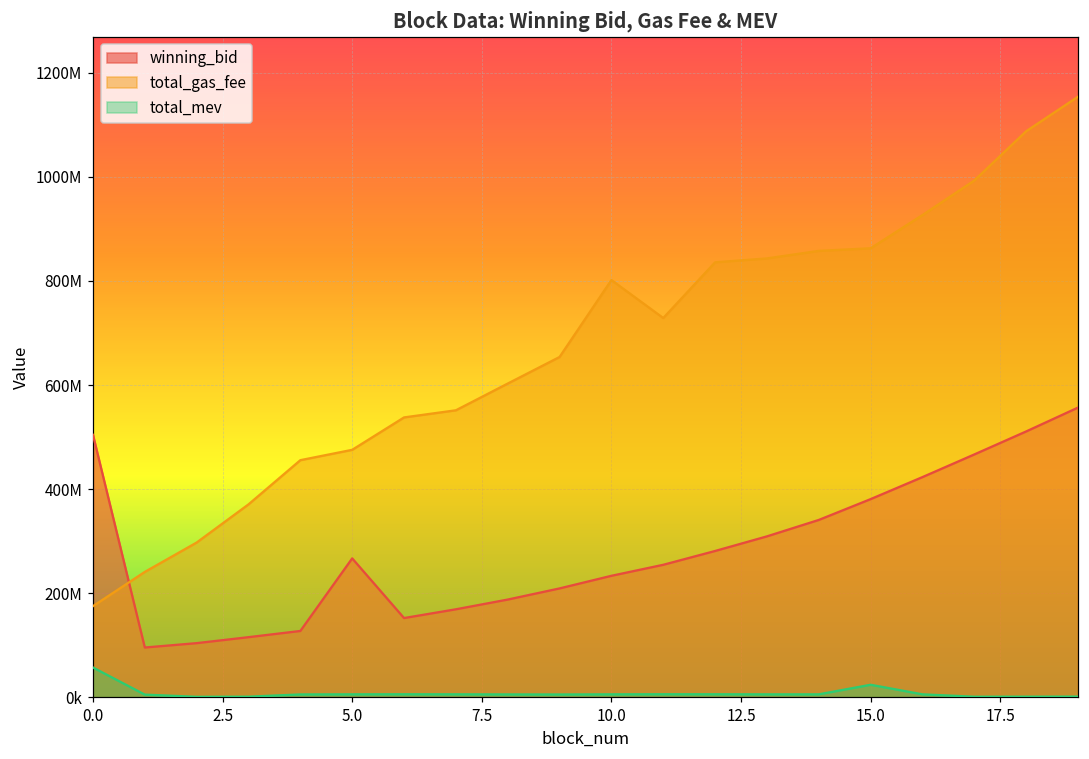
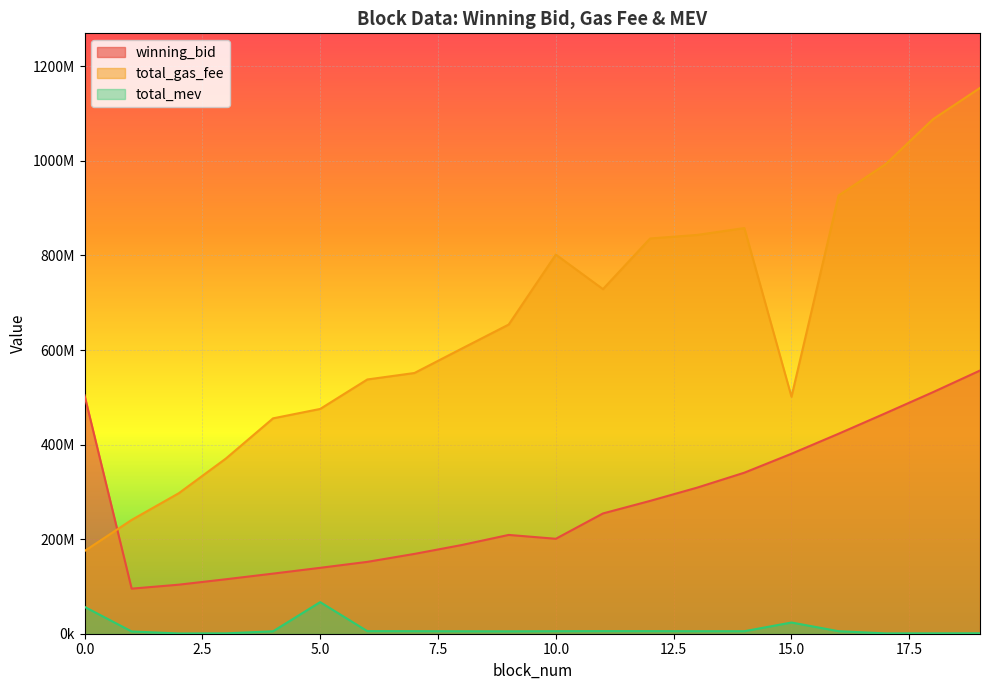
  {
    "winning_bid": {
      "0.0": 500000000,
-     "5.0": 270000000,
-     "10.0": 230000000,
+     "5.0": 140000000,
+     "10.0": 200000000,
      "15.0": 380000000
    },
    "total_gas_fee": {
      "0.0": 170000000,
      "5.0": 480000000,
      "10.0": 800000000,
-     "15.0": 860000000
+     "15.0": 500000000
    },
    "total_mev": {
      "0.0": 60000000,
-     "5.0": 10000000,
+     "5.0": 70000000,
      "10.0": 10000000,
      "15.0": 20000000
    }
  }
